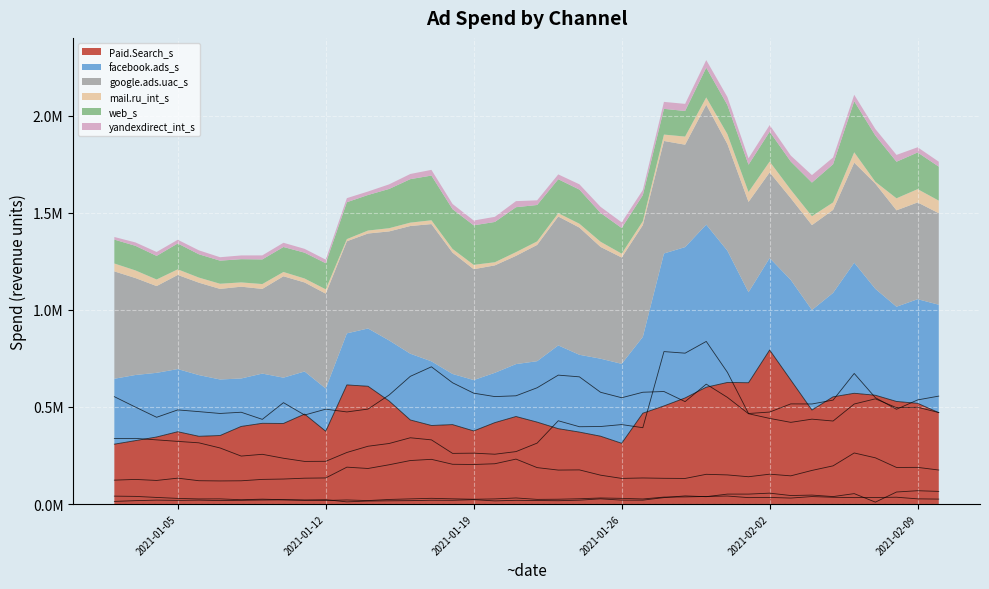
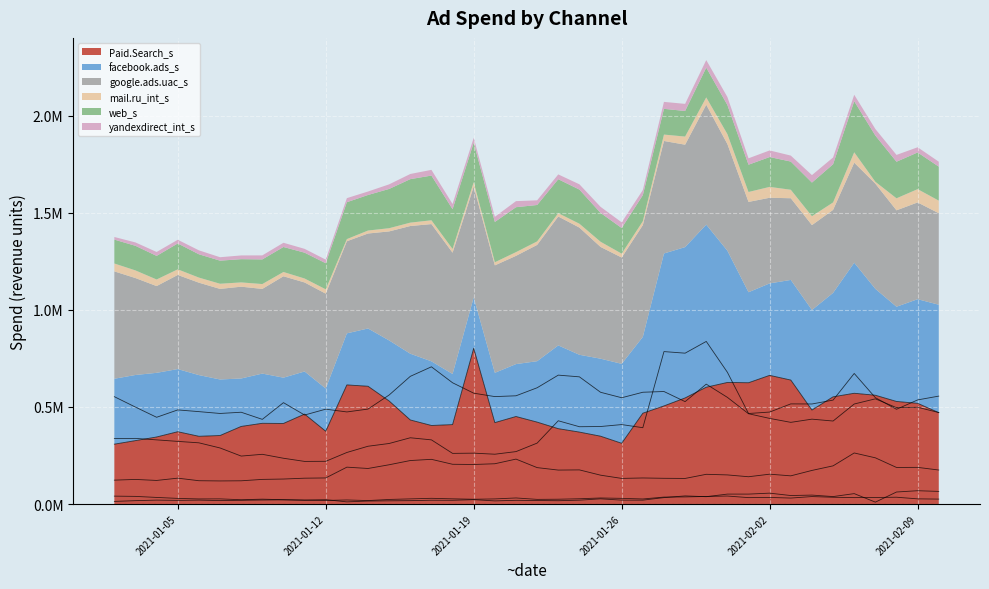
  {
    "Paid.Search_s": {
      "2021-01-05": 370000,
      "2021-01-12": 380000,
-     "2021-01-19": 380000,
+     "2021-01-19": 800000,
      "2021-01-26": 310000,
-     "2021-02-02": 790000,
+     "2021-02-02": 660000,
      "2021-02-09": 520000
    },
    "facebook.ads_s": {
      "2021-01-05": 320000,
      "2021-01-12": 220000,
      "2021-01-19": 260000,
      "2021-01-26": 410000,
      "2021-02-02": 470000,
      "2021-02-09": 540000
    }
  }
